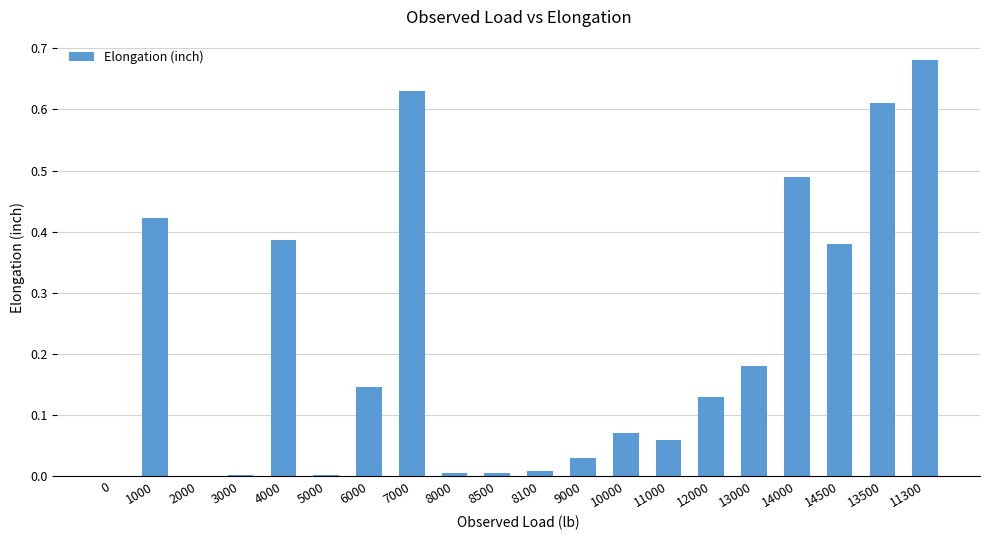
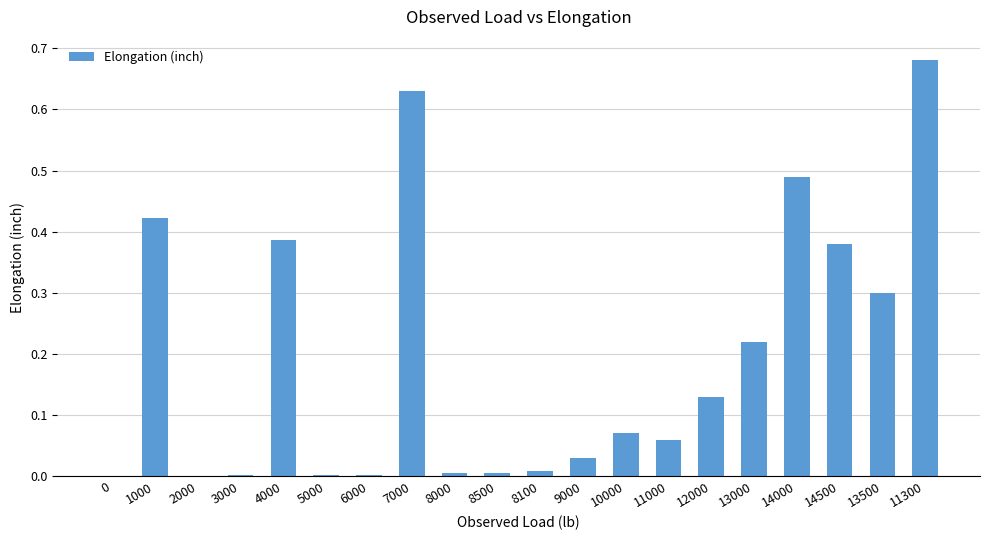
  {
    "0": 0.00,
    "1000": 0.42,
    "4000": 0.39,
-   "6000": 0.15,
+   "6000": 0.00,
    "7000": 0.63,
    "8000": 0.01,
    "8500": 0.01,
    "8100": 0.01,
    "9000": 0.03,
    "10000": 0.07,
    "11000": 0.06,
    "12000": 0.13,
-   "13000": 0.18,
+   "13000": 0.22,
    "14000": 0.49,
    "14500": 0.38,
-   "13500": 0.61,
+   "13500": 0.30,
    "11300": 0.68
  }
